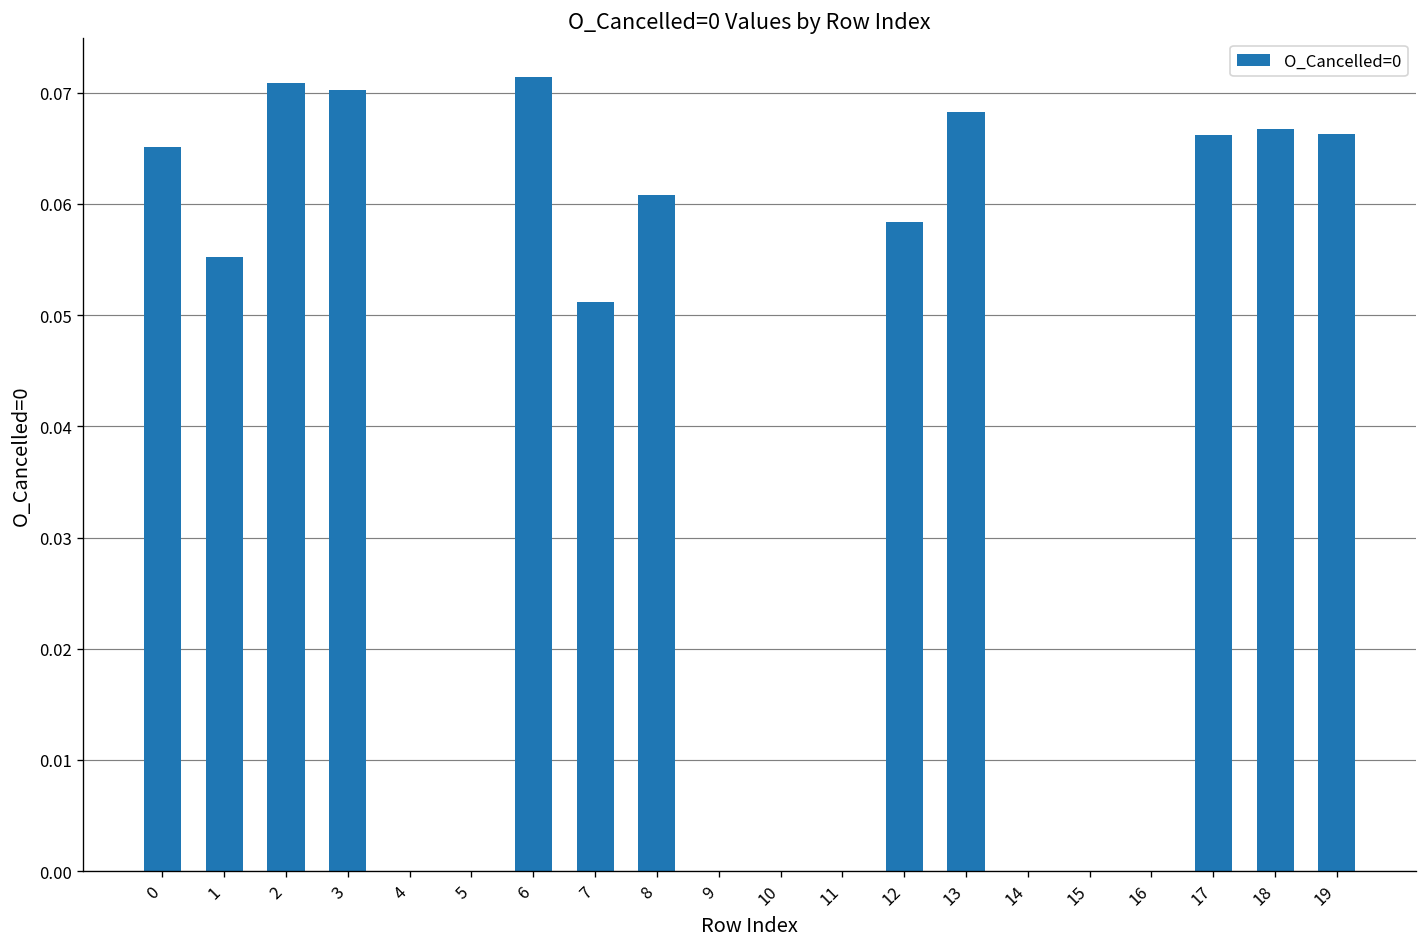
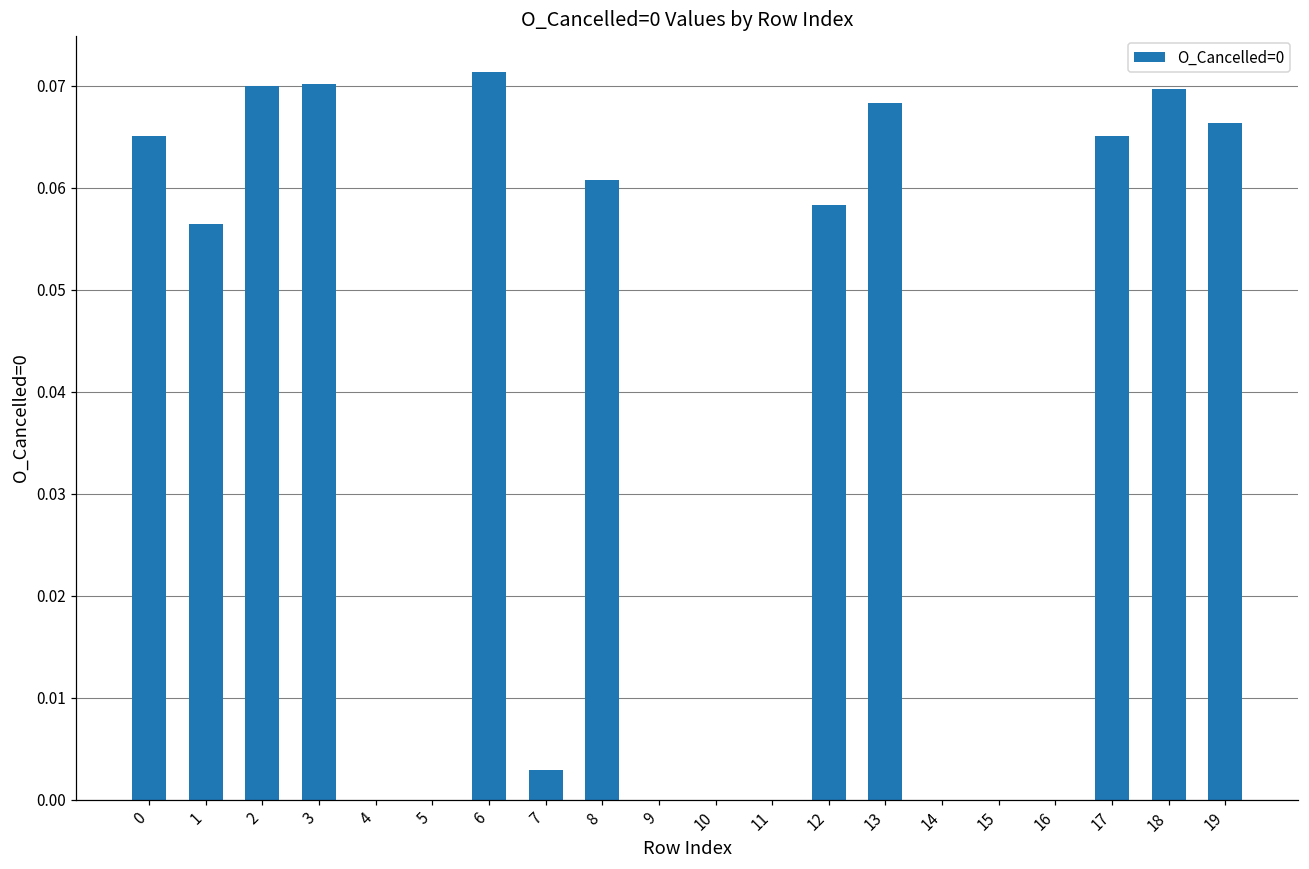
  {
    "0": 0.065,
-   "1": 0.055,
-   "2": 0.071,
+   "1": 0.056,
+   "2": 0.070,
    "3": 0.070,
    "4": 0.000,
    "5": 0.000,
    "6": 0.071,
-   "7": 0.051,
+   "7": 0.003,
    "8": 0.061,
    "9": 0.000,
    "10": 0.000,
    "11": 0.000,
    "12": 0.058,
    "13": 0.068,
    "14": 0.000,
    "15": 0.000,
    "16": 0.000,
-   "17": 0.066,
-   "18": 0.067,
+   "17": 0.065,
+   "18": 0.070,
    "19": 0.066
  }
